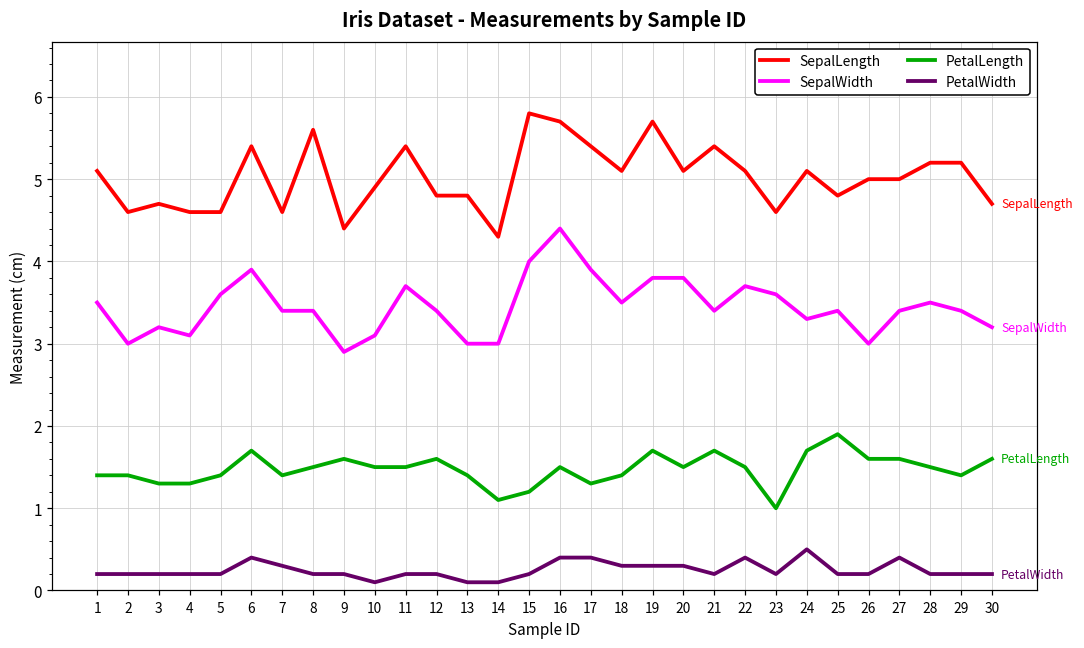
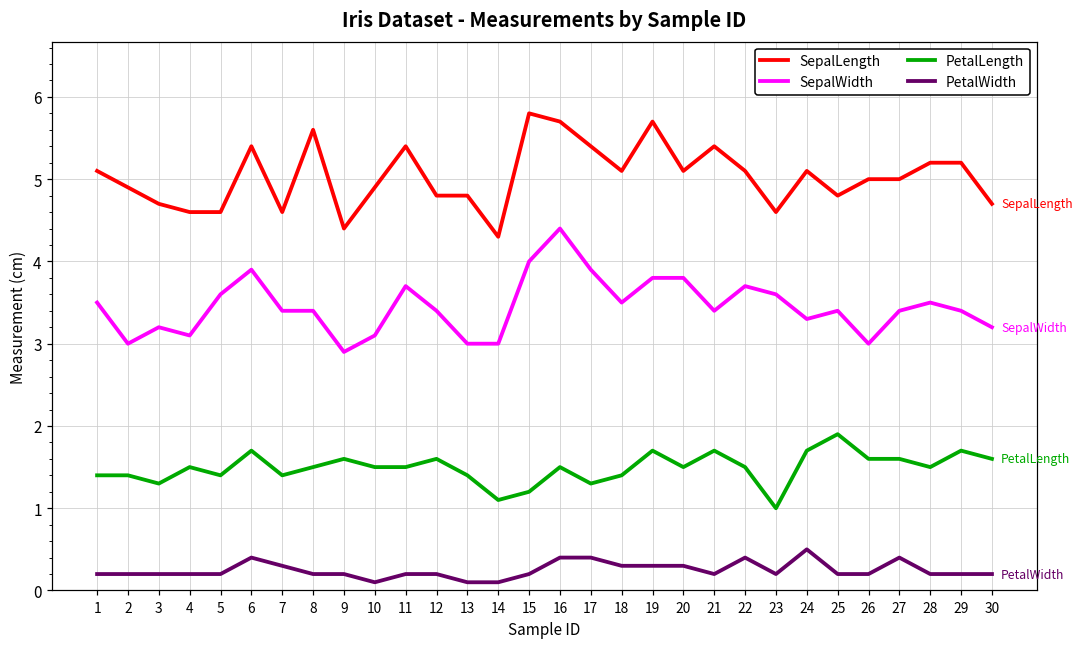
  {
    "SepalLength": {
      "1": 5.1,
-     "2": 4.6,
+     "2": 4.9,
      "3": 4.7,
      "4": 4.6,
      "5": 4.6,
      "6": 5.4,
      "7": 4.6,
      "8": 5.6,
      "9": 4.4,
      "10": 4.9,
      "11": 5.4,
      "12": 4.8,
      "13": 4.8,
      "14": 4.3,
      "15": 5.8,
      "16": 5.7,
      "17": 5.4,
      "18": 5.1,
      "19": 5.7,
      "20": 5.1,
      "21": 5.4,
      "22": 5.1,
      "23": 4.6,
      "24": 5.1,
      "25": 4.8,
      "26": 5.0,
      "27": 5.0,
      "28": 5.2,
      "29": 5.2,
      "30": 4.7
    },
    "SepalWidth": {
      "1": 3.5,
      "2": 3.0,
      "3": 3.2,
      "4": 3.1,
      "5": 3.6,
      "6": 3.9,
      "7": 3.4,
      "8": 3.4,
      "9": 2.9,
      "10": 3.1,
      "11": 3.7,
      "12": 3.4,
      "13": 3.0,
      "14": 3.0,
      "15": 4.0,
      "16": 4.4,
      "17": 3.9,
      "18": 3.5,
      "19": 3.8,
      "20": 3.8,
      "21": 3.4,
      "22": 3.7,
      "23": 3.6,
      "24": 3.3,
      "25": 3.4,
      "26": 3.0,
      "27": 3.4,
      "28": 3.5,
      "29": 3.4,
      "30": 3.2
    },
    "PetalLength": {
      "1": 1.4,
      "2": 1.4,
      "3": 1.3,
-     "4": 1.3,
+     "4": 1.5,
      "5": 1.4,
      "6": 1.7,
      "7": 1.4,
      "8": 1.5,
      "9": 1.6,
      "10": 1.5,
      "11": 1.5,
      "12": 1.6,
      "13": 1.4,
      "14": 1.1,
      "15": 1.2,
      "16": 1.5,
      "17": 1.3,
      "18": 1.4,
      "19": 1.7,
      "20": 1.5,
      "21": 1.7,
      "22": 1.5,
      "23": 1.0,
      "24": 1.7,
      "25": 1.9,
      "26": 1.6,
      "27": 1.6,
      "28": 1.5,
-     "29": 1.4,
+     "29": 1.7,
      "30": 1.6
    },
    "PetalWidth": {
      "1": 0.2,
      "2": 0.2,
      "3": 0.2,
      "4": 0.2,
      "5": 0.2,
      "6": 0.4,
      "7": 0.3,
      "8": 0.2,
      "9": 0.2,
      "10": 0.1,
      "11": 0.2,
      "12": 0.2,
      "13": 0.1,
      "14": 0.1,
      "15": 0.2,
      "16": 0.4,
      "17": 0.4,
      "18": 0.3,
      "19": 0.3,
      "20": 0.3,
      "21": 0.2,
      "22": 0.4,
      "23": 0.2,
      "24": 0.5,
      "25": 0.2,
      "26": 0.2,
      "27": 0.4,
      "28": 0.2,
      "29": 0.2,
      "30": 0.2
    }
  }
